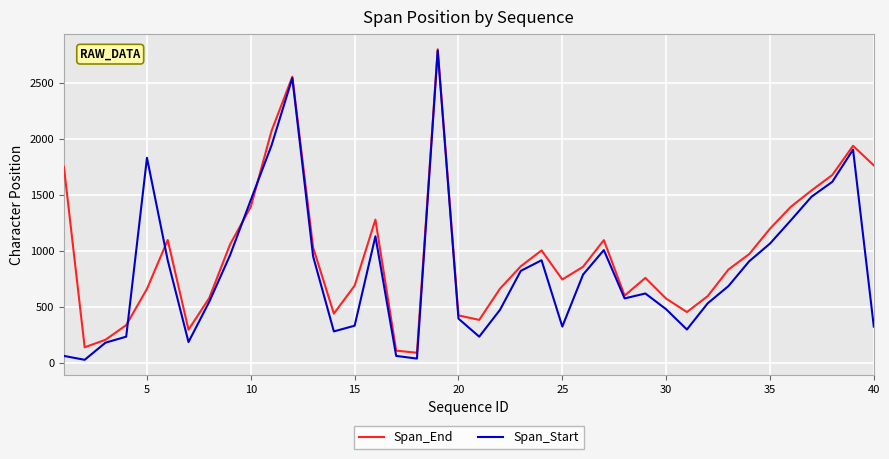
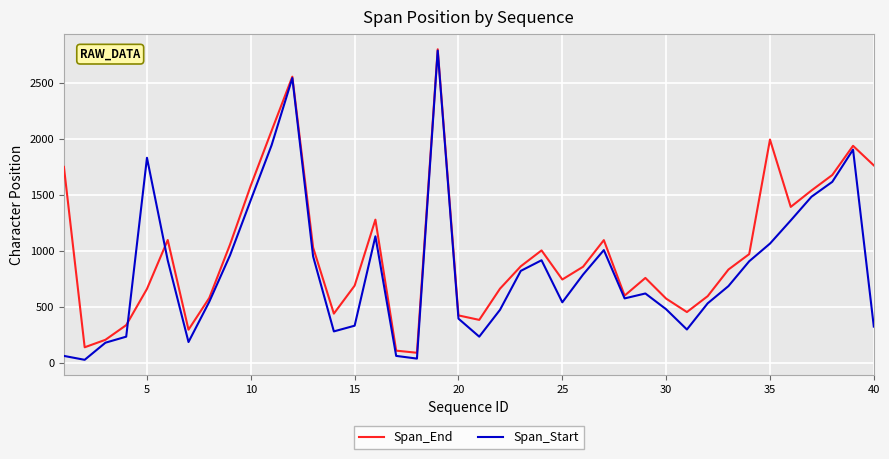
  {
    "Span_End": {
      "5": 660,
-     "10": 1390,
+     "10": 1580,
      "15": 690,
      "20": 420,
      "25": 740,
      "30": 570,
-     "35": 1200,
+     "35": 1990,
      "40": 1760
    },
    "Span_Start": {
      "5": 1830,
      "10": 1450,
      "15": 330,
      "20": 390,
-     "25": 320,
+     "25": 540,
      "30": 480,
      "35": 1060,
      "40": 320
    }
  }
